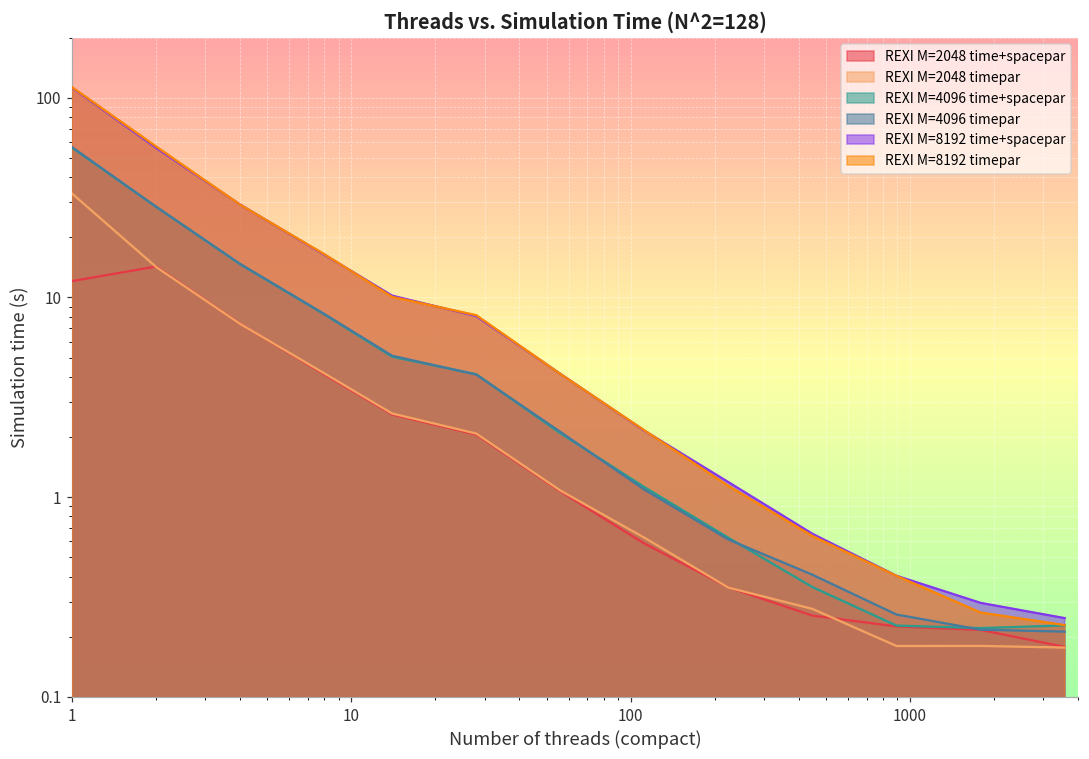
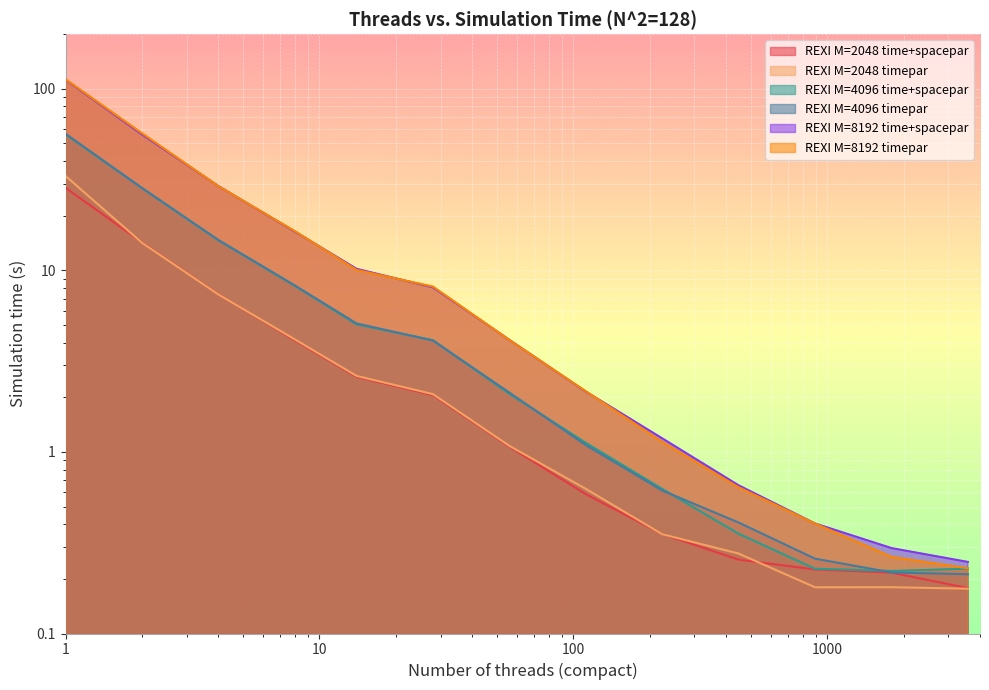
  {
    "REXI M=2048 time+spacepar": {
-     "1": 12
+     "1": 28
    },
    "REXI M=2048 timepar": {
      "1": 33
    }
  }
